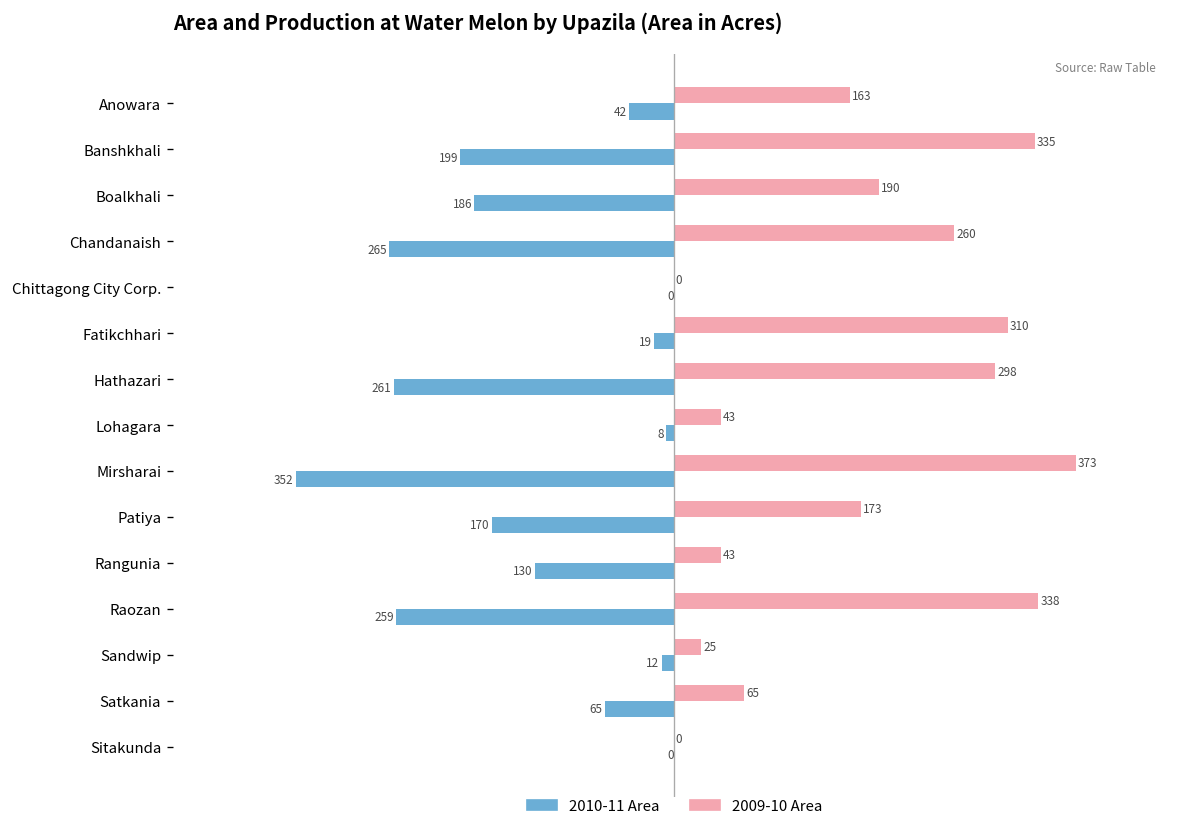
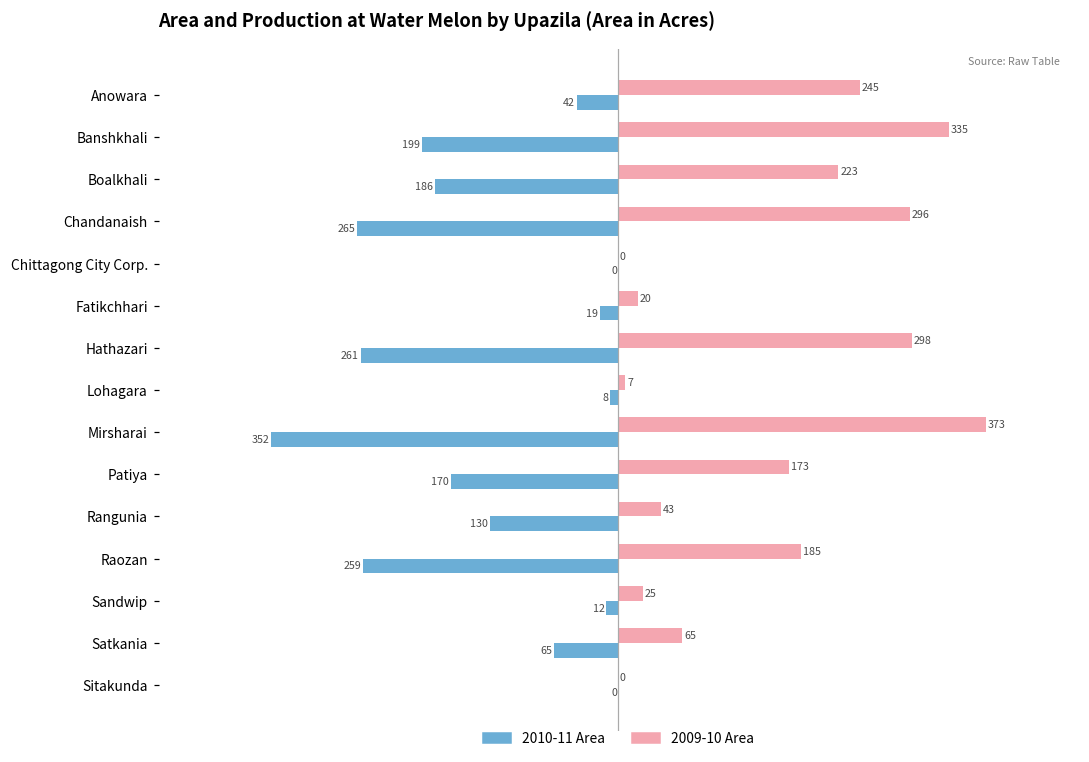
  {
    "2010-11 Area": {
      "Chittagong City Corp.": 0,
      "Sitakunda": 0
    },
    "2009-10 Area": {
-     "Anowara": 163,
+     "Anowara": 245,
      "Banshkhali": 335,
-     "Boalkhali": 190,
-     "Chandanaish": 260,
+     "Boalkhali": 223,
+     "Chandanaish": 296,
      "Chittagong City Corp.": 0,
-     "Fatikchhari": 310,
+     "Fatikchhari": 20,
      "Hathazari": 298,
-     "Lohagara": 43,
+     "Lohagara": 7,
      "Mirsharai": 373,
      "Patiya": 173,
      "Rangunia": 43,
-     "Raozan": 338,
+     "Raozan": 185,
      "Sandwip": 25,
      "Satkania": 65,
      "Sitakunda": 0
    }
  }
